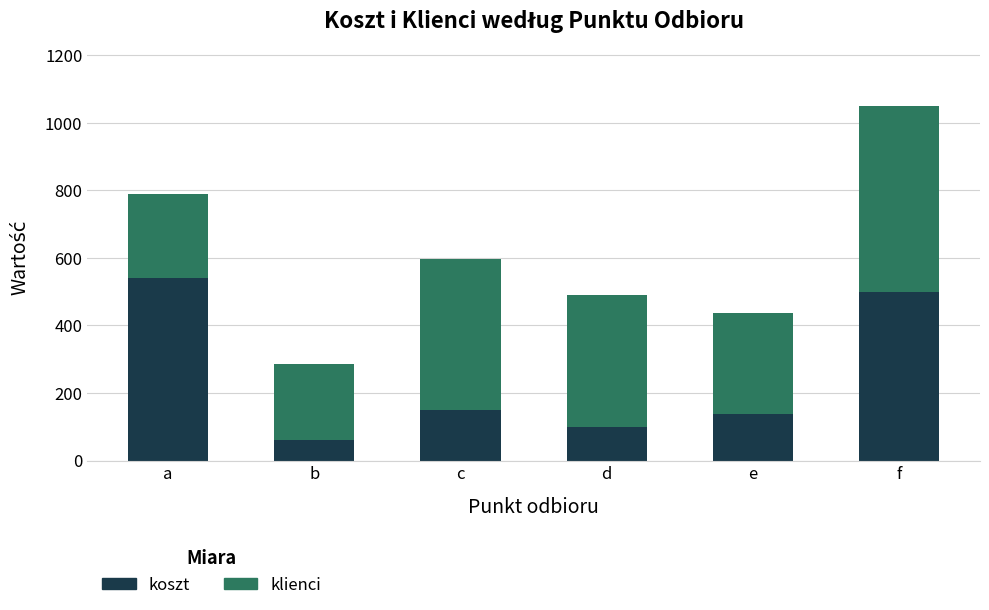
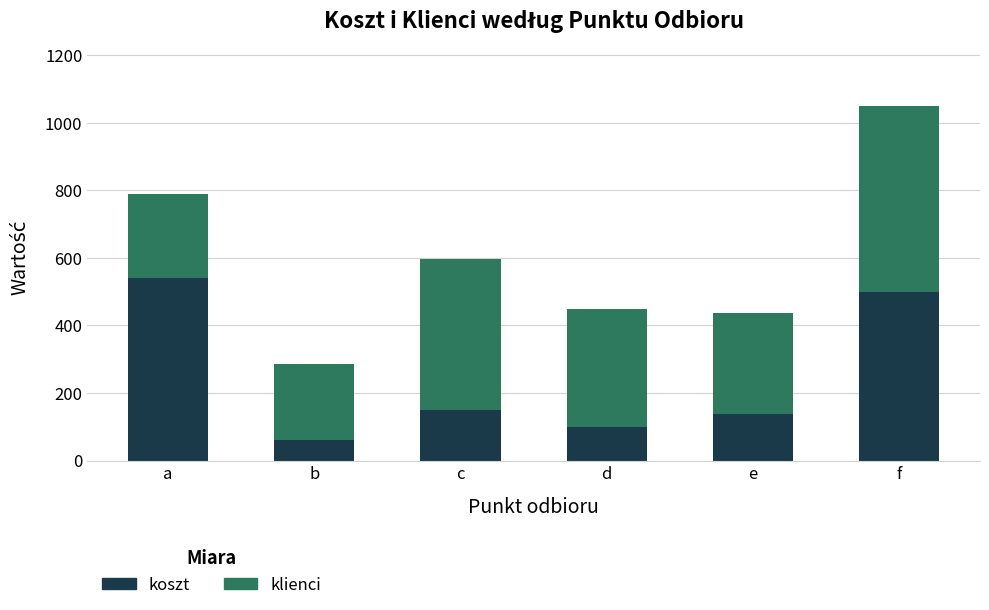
  {
    "koszt": {
      "a": 540,
      "b": 60,
      "c": 150,
      "d": 100,
      "e": 140,
      "f": 500
    },
    "klienci": {
      "a": 250,
      "b": 230,
      "c": 450,
-     "d": 390,
+     "d": 350,
      "e": 300,
      "f": 550
    }
  }
